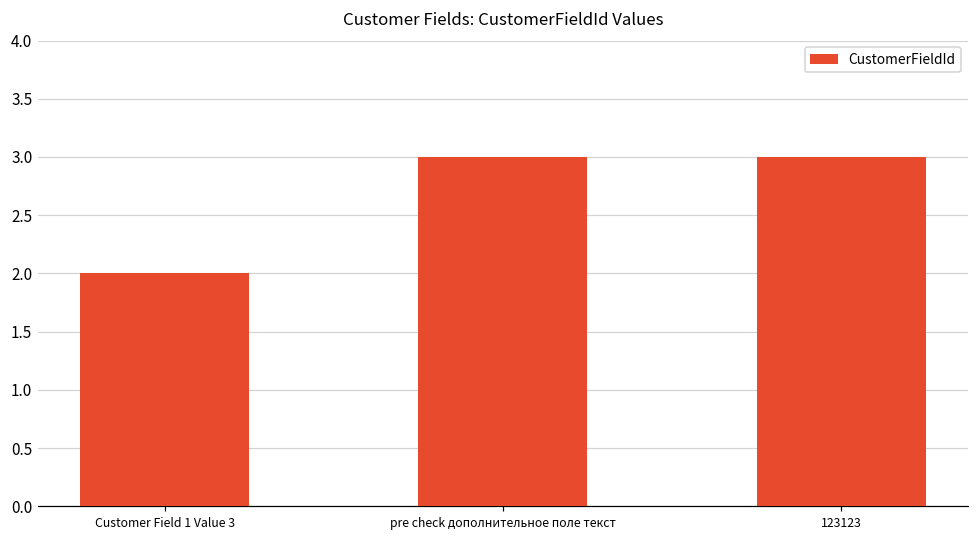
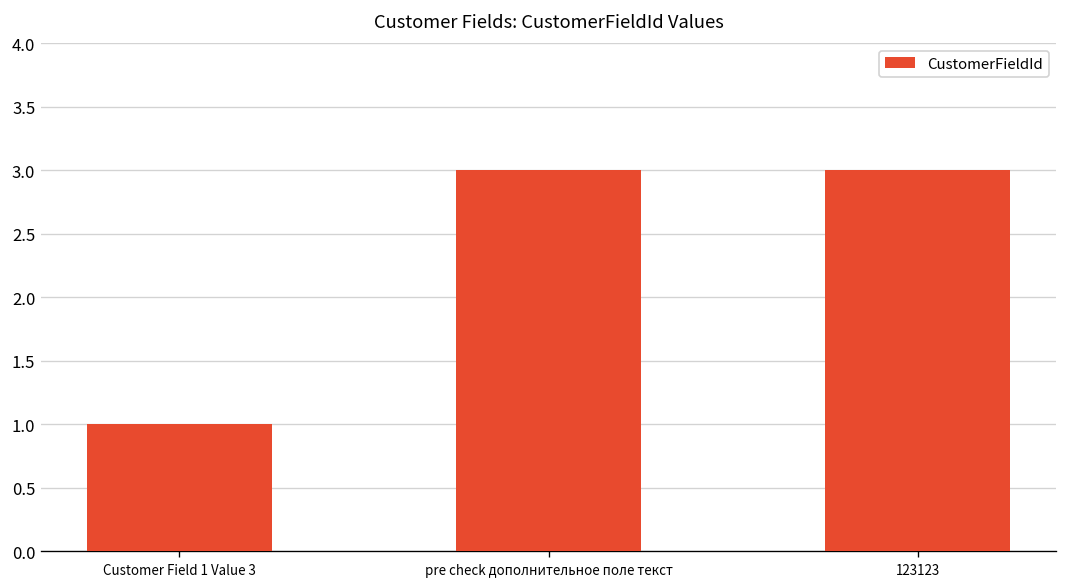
  {
-   "Customer Field 1 Value 3": 2,
+   "Customer Field 1 Value 3": 1,
    "pre check дополнительное поле текст": 3,
    "123123": 3
  }
